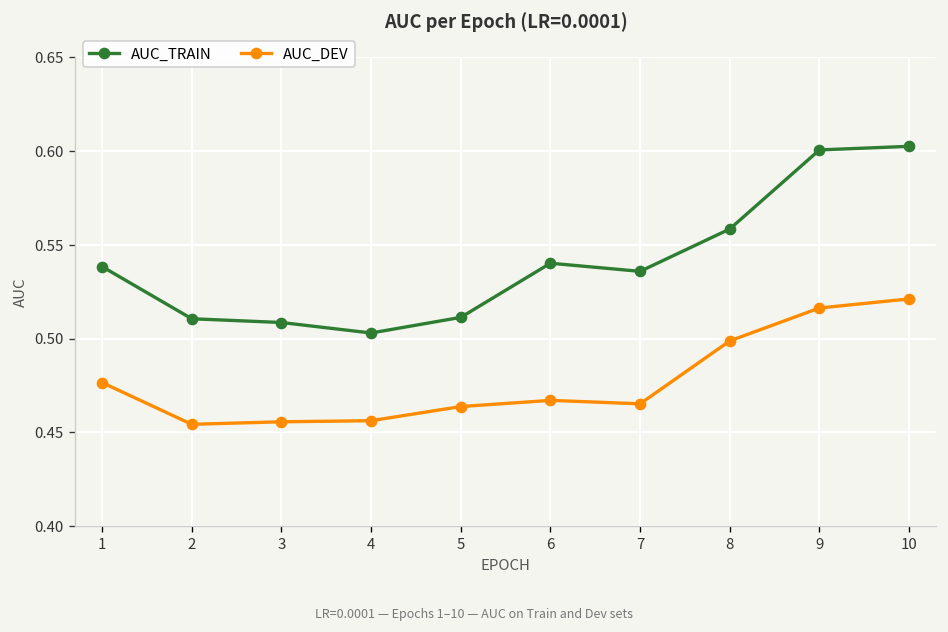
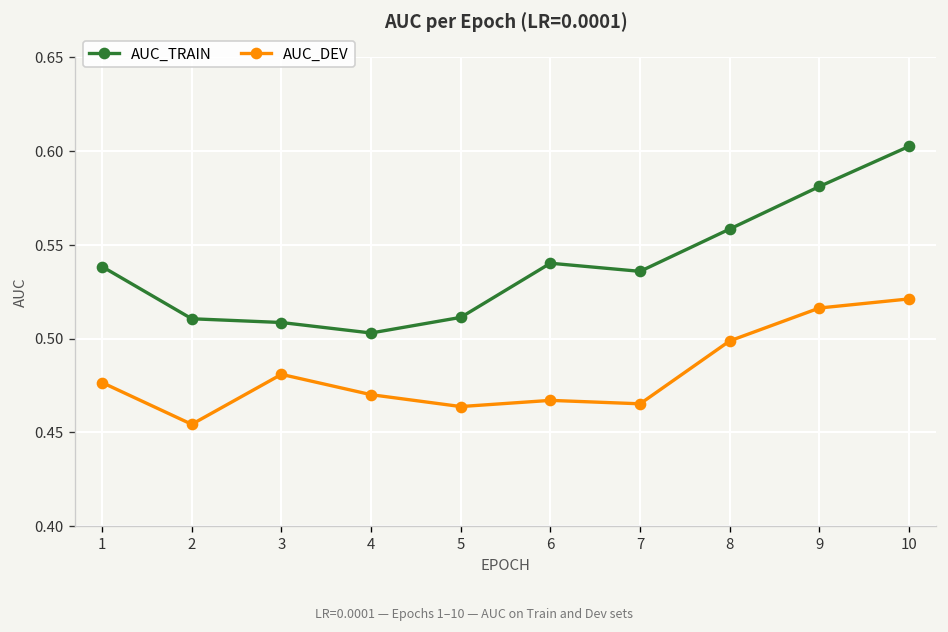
  {
    "AUC_TRAIN": {
      "1": 0.538,
      "2": 0.511,
      "3": 0.509,
      "4": 0.503,
      "5": 0.511,
      "6": 0.540,
      "7": 0.536,
      "8": 0.558,
-     "9": 0.601,
+     "9": 0.581,
      "10": 0.603
    },
    "AUC_DEV": {
      "1": 0.477,
      "2": 0.454,
-     "3": 0.456,
-     "4": 0.456,
+     "3": 0.481,
+     "4": 0.470,
      "5": 0.464,
      "6": 0.467,
      "7": 0.465,
      "8": 0.499,
      "9": 0.516,
      "10": 0.521
    }
  }
